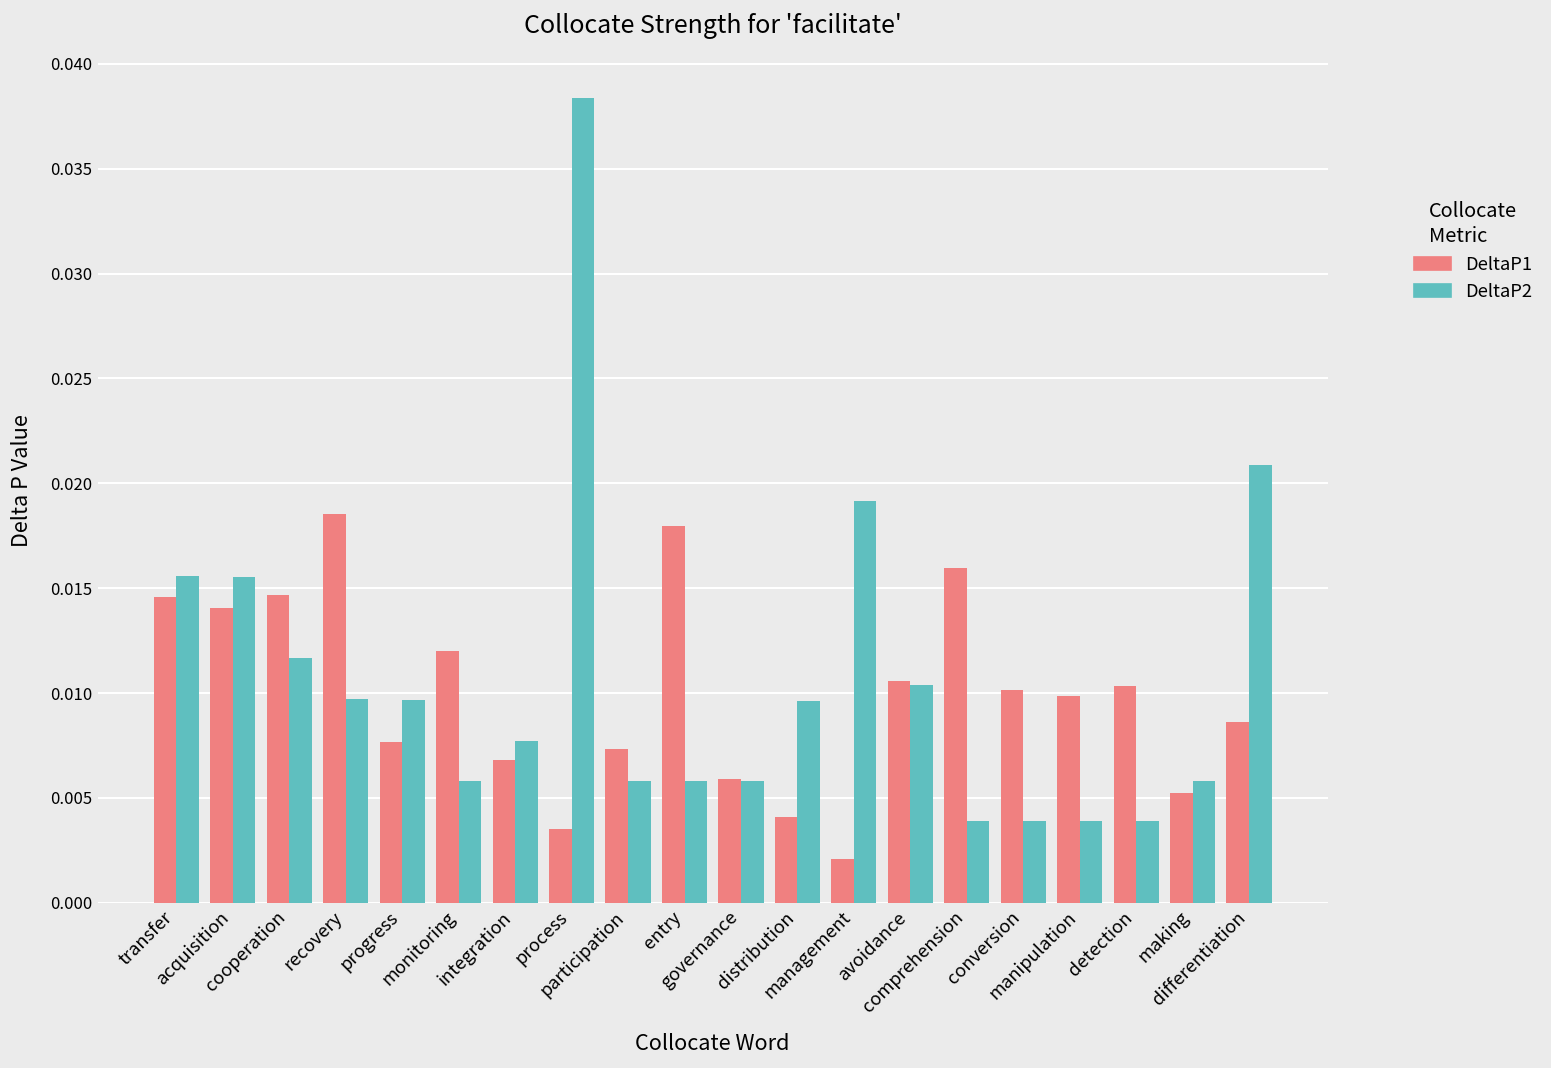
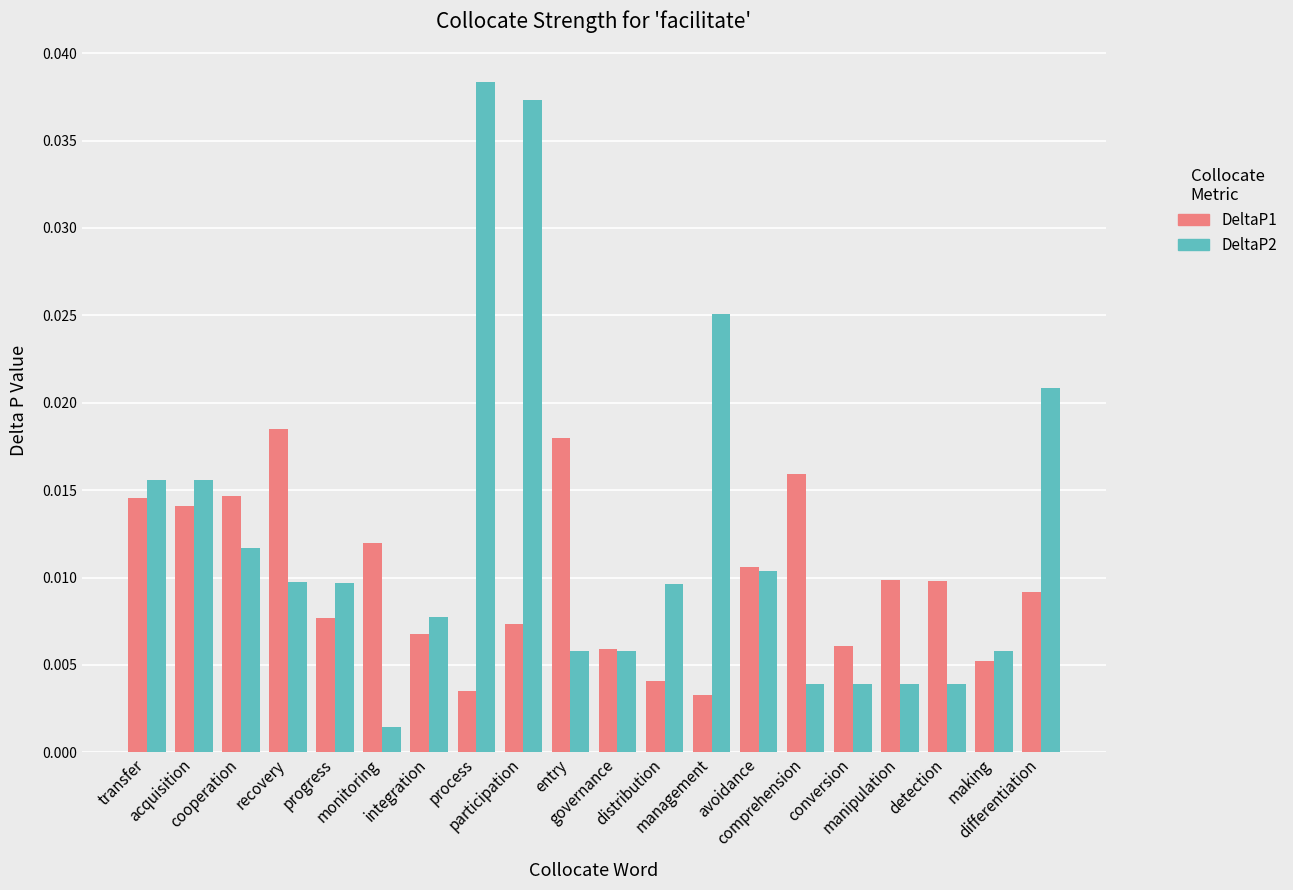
  {
    "DeltaP1": {
      "transfer": 0.0146,
      "acquisition": 0.0141,
      "cooperation": 0.0147,
      "recovery": 0.0185,
      "progress": 0.0077,
      "monitoring": 0.0120,
      "integration": 0.0068,
      "process": 0.0035,
      "participation": 0.0074,
      "entry": 0.0180,
      "governance": 0.0059,
      "distribution": 0.0041,
-     "management": 0.0021,
+     "management": 0.0033,
      "avoidance": 0.0106,
      "comprehension": 0.0159,
-     "conversion": 0.0101,
+     "conversion": 0.0061,
      "manipulation": 0.0098,
-     "detection": 0.0103,
+     "detection": 0.0098,
      "making": 0.0052,
-     "differentiation": 0.0086
+     "differentiation": 0.0092
    },
    "DeltaP2": {
      "transfer": 0.0156,
      "acquisition": 0.0156,
      "cooperation": 0.0117,
      "recovery": 0.0097,
      "progress": 0.0097,
-     "monitoring": 0.0058,
+     "monitoring": 0.0014,
      "integration": 0.0077,
      "process": 0.0384,
-     "participation": 0.0058,
+     "participation": 0.0373,
      "entry": 0.0058,
      "governance": 0.0058,
      "distribution": 0.0096,
-     "management": 0.0192,
+     "management": 0.0251,
      "avoidance": 0.0104,
      "comprehension": 0.0039,
      "conversion": 0.0039,
      "manipulation": 0.0039,
      "detection": 0.0039,
      "making": 0.0058,
      "differentiation": 0.0209
    }
  }
